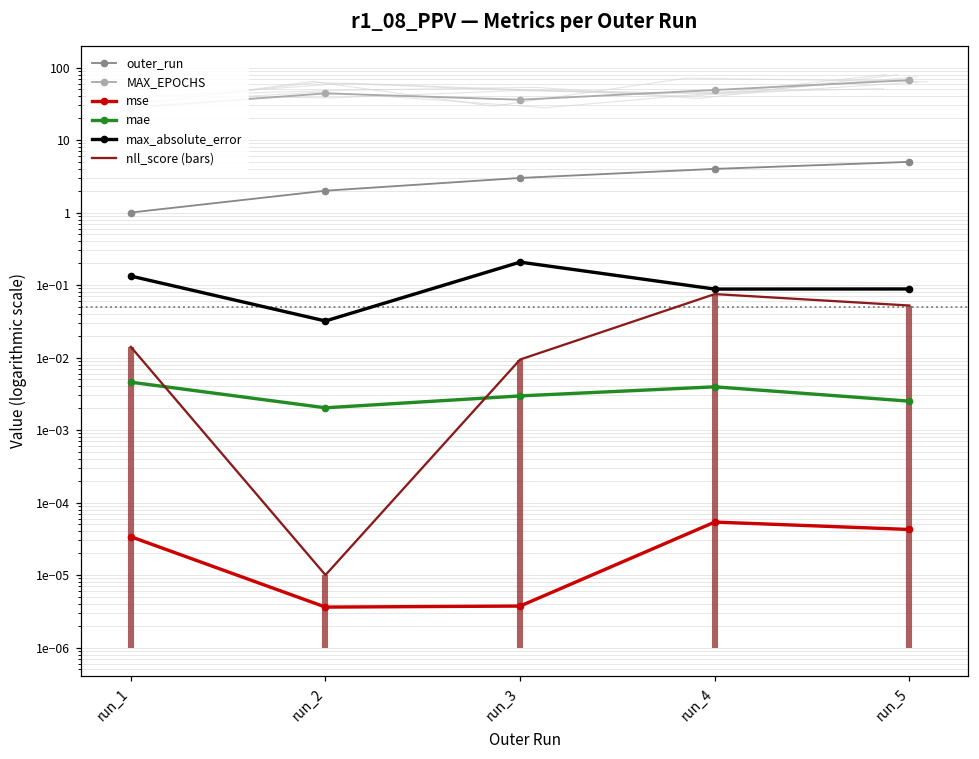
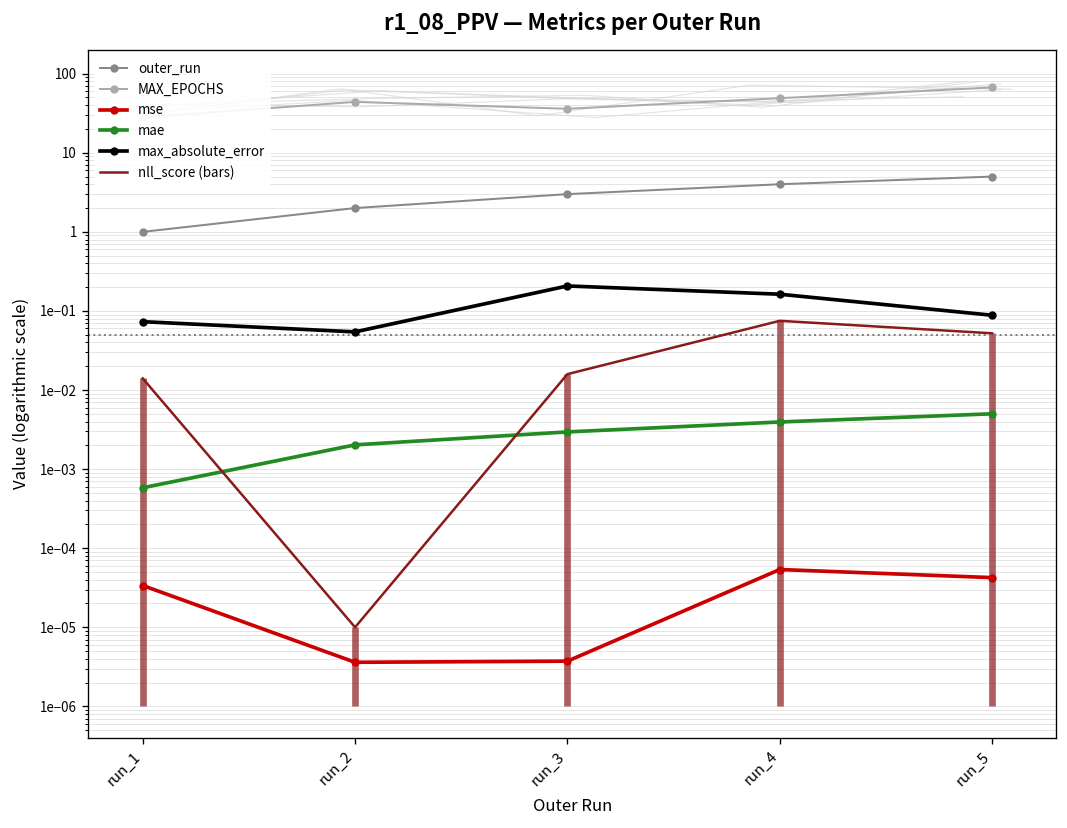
  {
    "mse": {
      "run_1": 0.00003,
      "run_2": 0.000004,
      "run_3": 0.000004,
      "run_4": 0.00005,
      "run_5": 0.00004
    },
    "mae": {
-     "run_1": 0.005,
+     "run_1": 0.0006,
      "run_2": 0.0020,
      "run_3": 0.003,
      "run_4": 0.004,
-     "run_5": 0.0025
+     "run_5": 0.005
    },
    "max_absolute_error": {
-     "run_1": 0.13,
-     "run_2": 0.03,
+     "run_1": 0.07,
+     "run_2": 0.05,
      "run_3": 0.21,
-     "run_4": 0.09,
+     "run_4": 0.16,
      "run_5": 0.09
    },
    "nll_score (bars)": {
      "run_1": 0.014,
      "run_2": 0.000010,
-     "run_3": 0.009,
+     "run_3": 0.016,
      "run_4": 0.08,
      "run_5": 0.05
    }
  }
